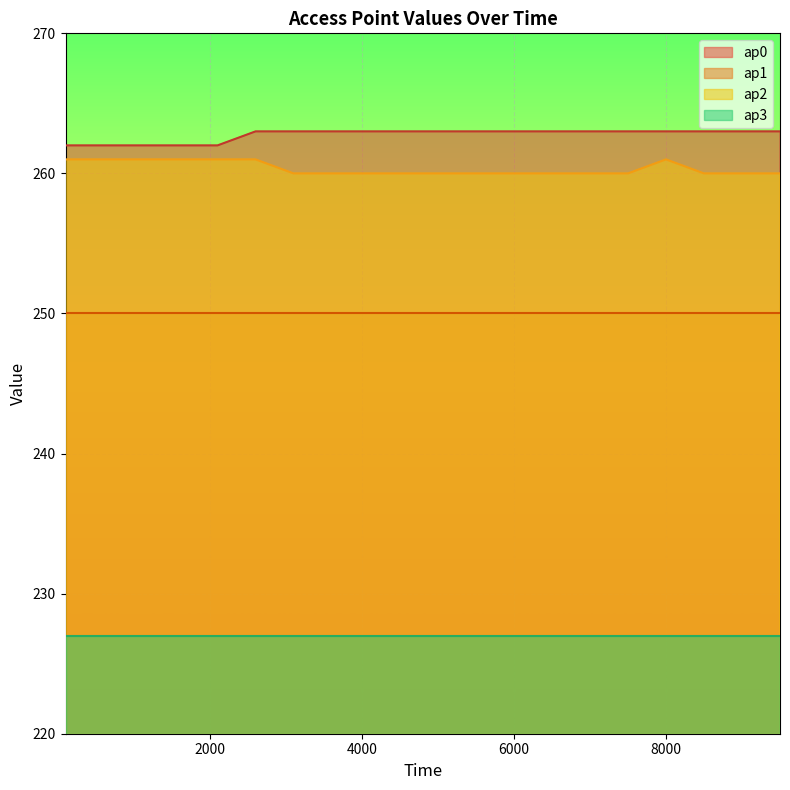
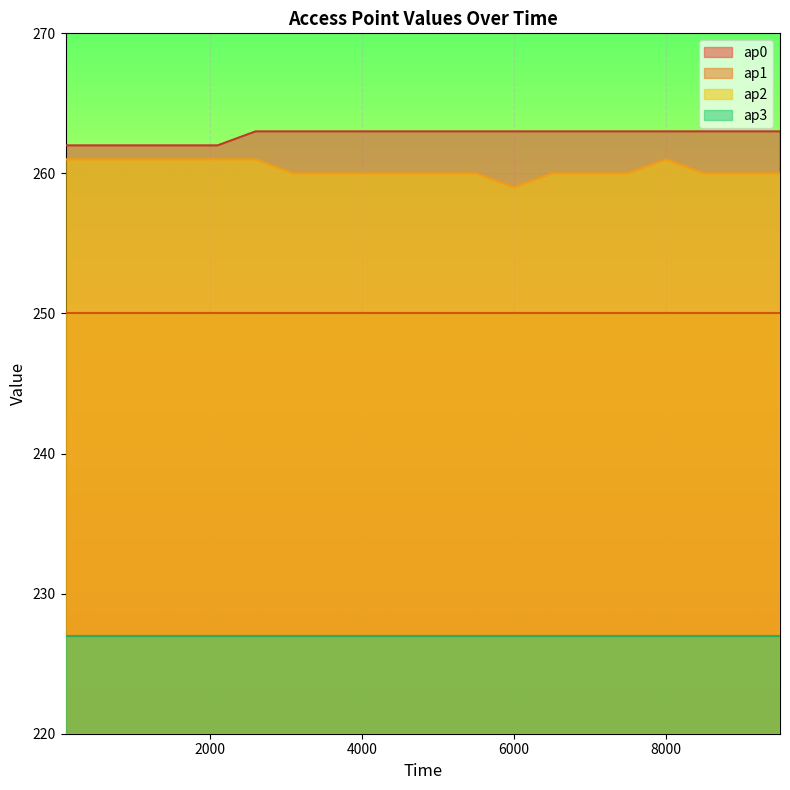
  {
    "ap2": {
      "4000": 260,
-     "6000": 260,
+     "6000": 259,
      "8000": 261
    },
    "ap3": {
      "4000": 227,
      "6000": 227,
      "8000": 227
    }
  }
